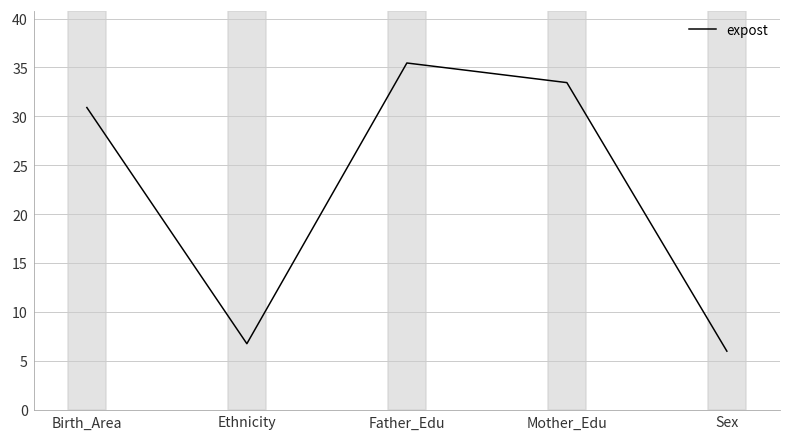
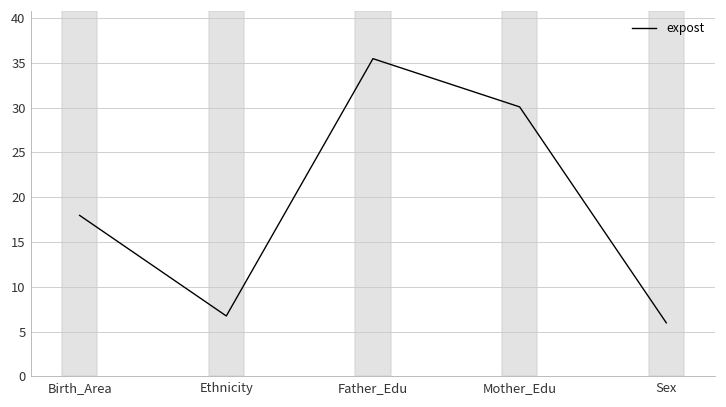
  {
-   "Birth_Area": 31,
+   "Birth_Area": 18,
    "Ethnicity": 7,
    "Father_Edu": 35,
-   "Mother_Edu": 33,
+   "Mother_Edu": 30,
    "Sex": 6
  }
